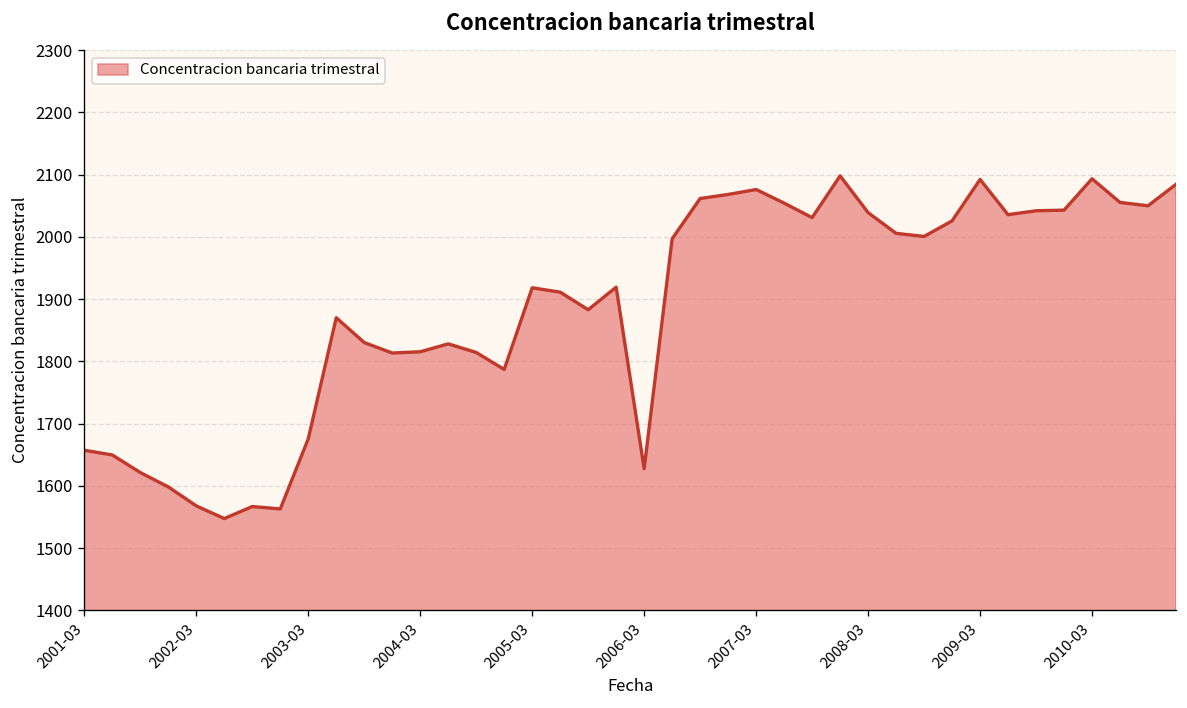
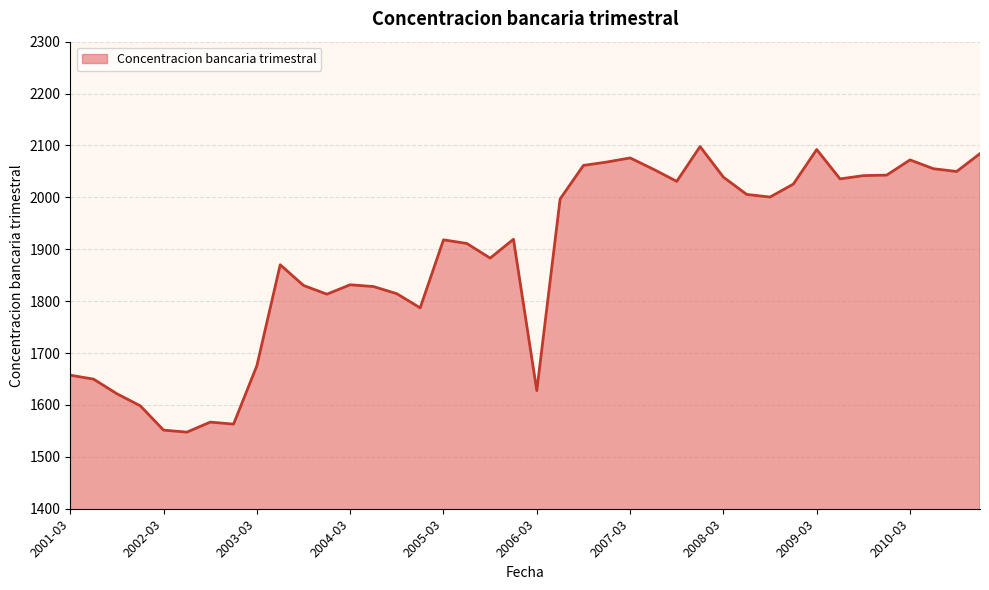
  {
    "2001-03": 1660,
-   "2002-03": 1570,
+   "2002-03": 1550,
    "2003-03": 1680,
-   "2004-03": 1820,
+   "2004-03": 1830,
    "2005-03": 1920,
    "2006-03": 1630,
    "2007-03": 2080,
    "2008-03": 2040,
    "2009-03": 2090,
-   "2010-03": 2090
+   "2010-03": 2070
  }
